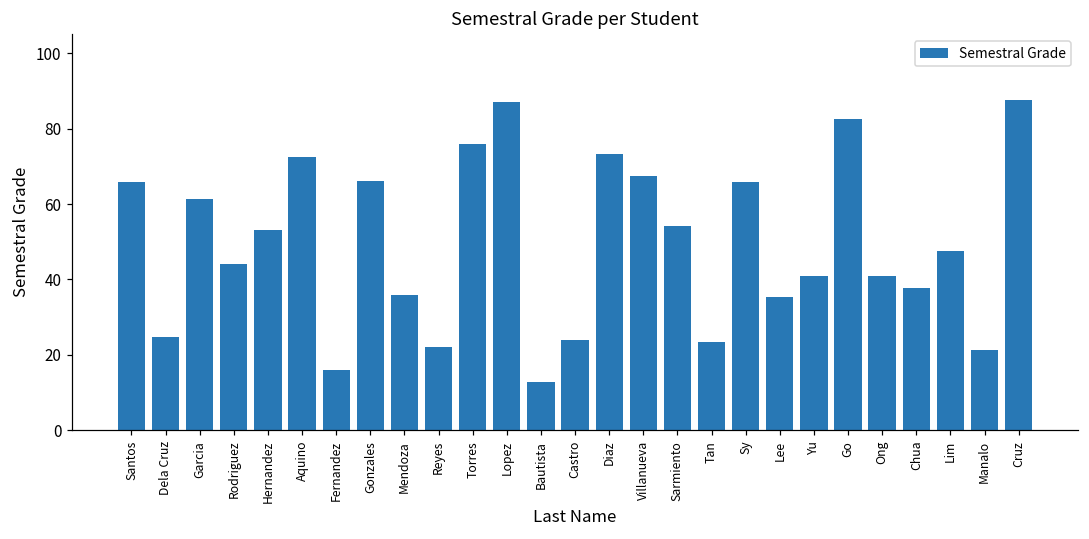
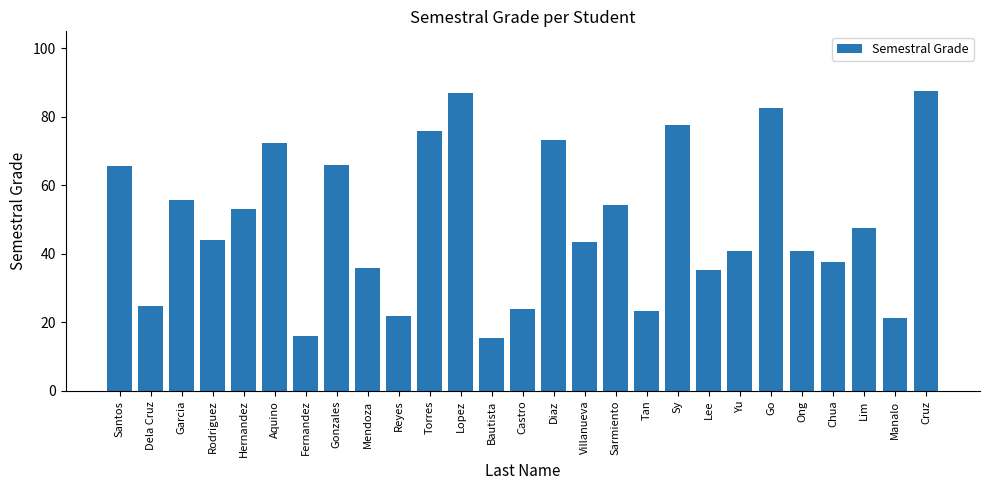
  {
    "Santos": 66,
    "Dela Cruz": 25,
-   "Garcia": 61,
+   "Garcia": 56,
    "Rodriguez": 44,
    "Hernandez": 53,
    "Aquino": 72,
    "Fernandez": 16,
    "Gonzales": 66,
    "Mendoza": 36,
    "Reyes": 22,
    "Torres": 76,
    "Lopez": 87,
-   "Bautista": 13,
+   "Bautista": 15,
    "Castro": 24,
    "Diaz": 73,
-   "Villanueva": 67,
+   "Villanueva": 43,
    "Sarmiento": 54,
    "Tan": 23,
-   "Sy": 66,
+   "Sy": 78,
    "Lee": 35,
    "Yu": 41,
    "Go": 83,
    "Ong": 41,
    "Chua": 38,
    "Lim": 48,
    "Manalo": 21,
    "Cruz": 88
  }
